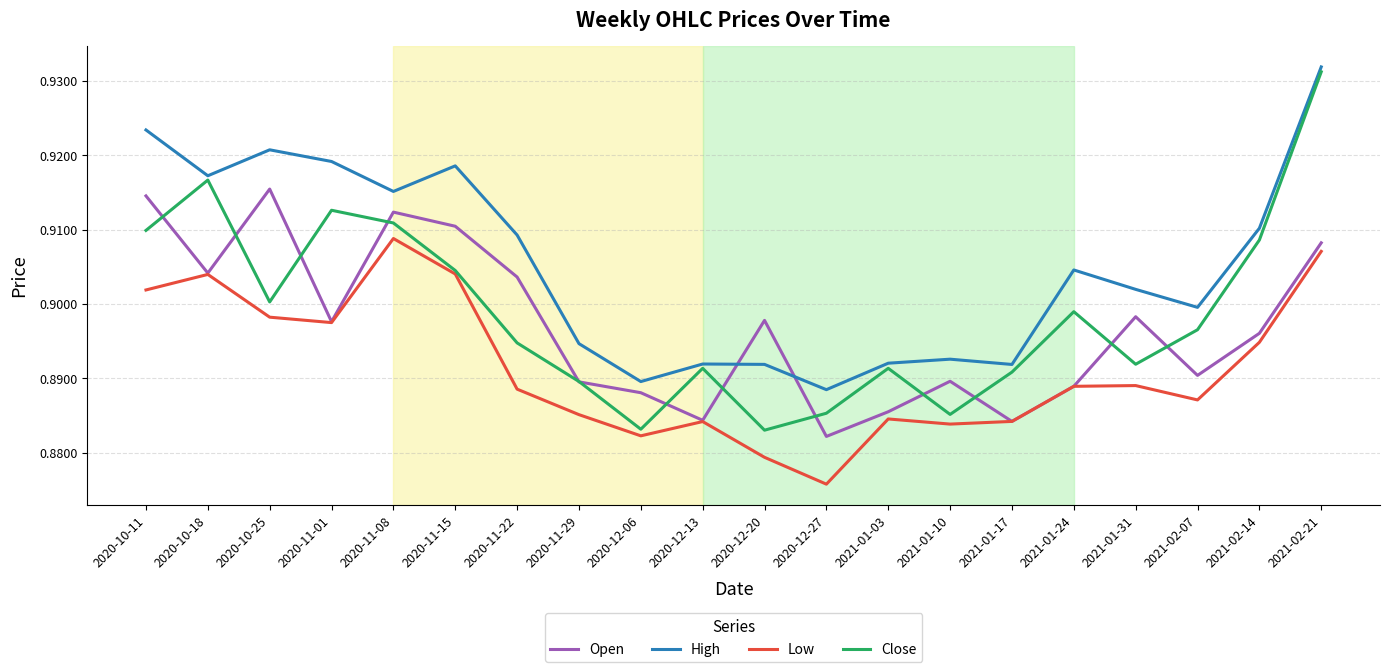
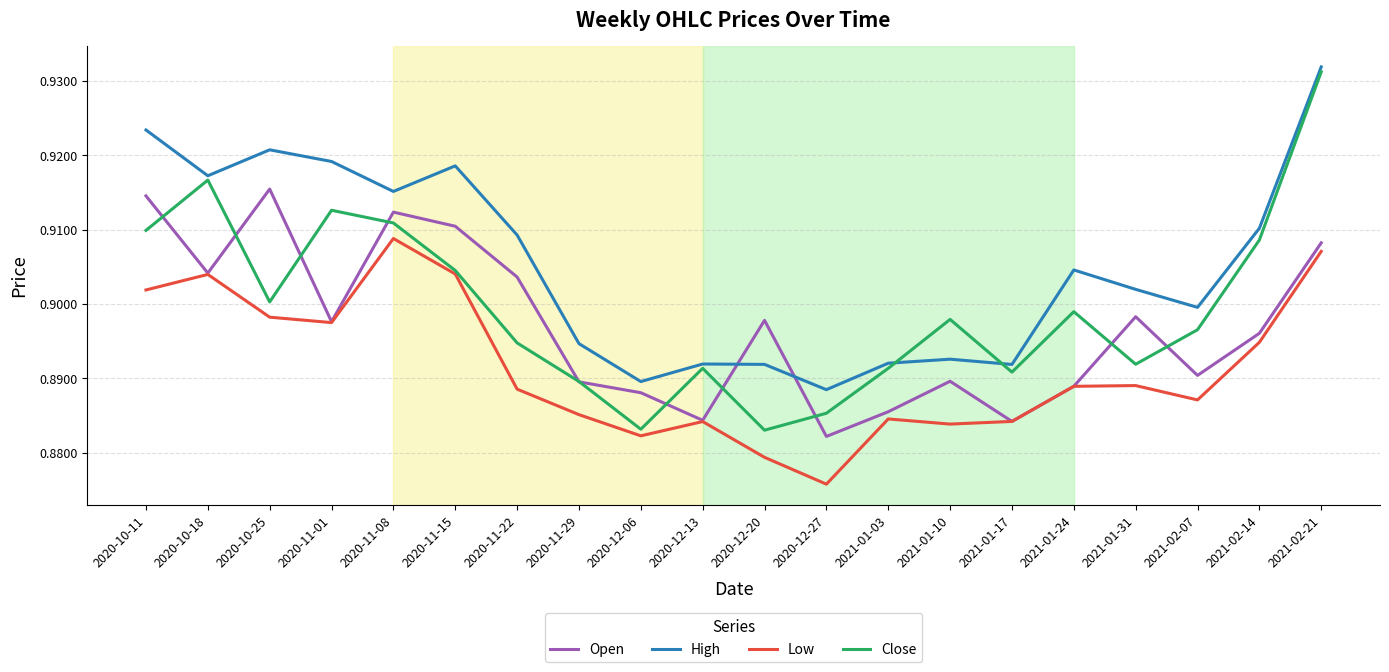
  {
    "Open": {
      "2020-10-11": 0.915,
      "2020-10-25": 0.915,
      "2020-11-08": 0.912,
      "2020-11-15": 0.910,
      "2020-11-22": 0.904,
      "2020-12-06": 0.888,
      "2020-12-20": 0.898,
      "2020-12-27": 0.882,
      "2021-01-03": 0.886,
      "2021-01-10": 0.890,
      "2021-01-31": 0.898,
      "2021-02-07": 0.890,
      "2021-02-14": 0.896,
      "2021-02-21": 0.908
    },
    "High": {
      "2020-10-11": 0.923,
      "2020-10-18": 0.917,
      "2020-10-25": 0.921,
      "2020-11-01": 0.919,
      "2020-11-08": 0.915,
      "2020-11-15": 0.919,
      "2020-11-22": 0.909,
      "2020-11-29": 0.895,
      "2020-12-06": 0.890,
      "2020-12-13": 0.892,
      "2020-12-20": 0.892,
      "2020-12-27": 0.888,
      "2021-01-03": 0.892,
      "2021-01-10": 0.893,
      "2021-01-17": 0.892,
      "2021-01-24": 0.905,
      "2021-01-31": 0.902,
      "2021-02-07": 0.900,
      "2021-02-14": 0.910,
      "2021-02-21": 0.932
    },
    "Low": {
      "2020-10-11": 0.902,
      "2020-10-25": 0.898,
      "2020-11-08": 0.909,
      "2020-11-15": 0.904,
      "2020-11-22": 0.889,
      "2020-11-29": 0.885,
      "2020-12-06": 0.882,
      "2020-12-20": 0.879,
      "2020-12-27": 0.876,
      "2021-01-03": 0.885,
      "2021-01-10": 0.884,
      "2021-01-31": 0.889,
      "2021-02-07": 0.887,
      "2021-02-14": 0.895,
      "2021-02-21": 0.907
    },
    "Close": {
      "2020-10-11": 0.910,
      "2020-10-18": 0.917,
      "2020-10-25": 0.900,
      "2020-11-01": 0.913,
      "2020-11-08": 0.911,
      "2020-11-15": 0.905,
      "2020-11-22": 0.895,
      "2020-12-06": 0.883,
      "2020-12-13": 0.891,
      "2020-12-20": 0.883,
      "2020-12-27": 0.885,
      "2021-01-03": 0.891,
-     "2021-01-10": 0.885,
+     "2021-01-10": 0.898,
      "2021-01-17": 0.891,
      "2021-01-24": 0.899,
      "2021-01-31": 0.892,
      "2021-02-07": 0.897,
      "2021-02-14": 0.909,
      "2021-02-21": 0.931
    }
  }
